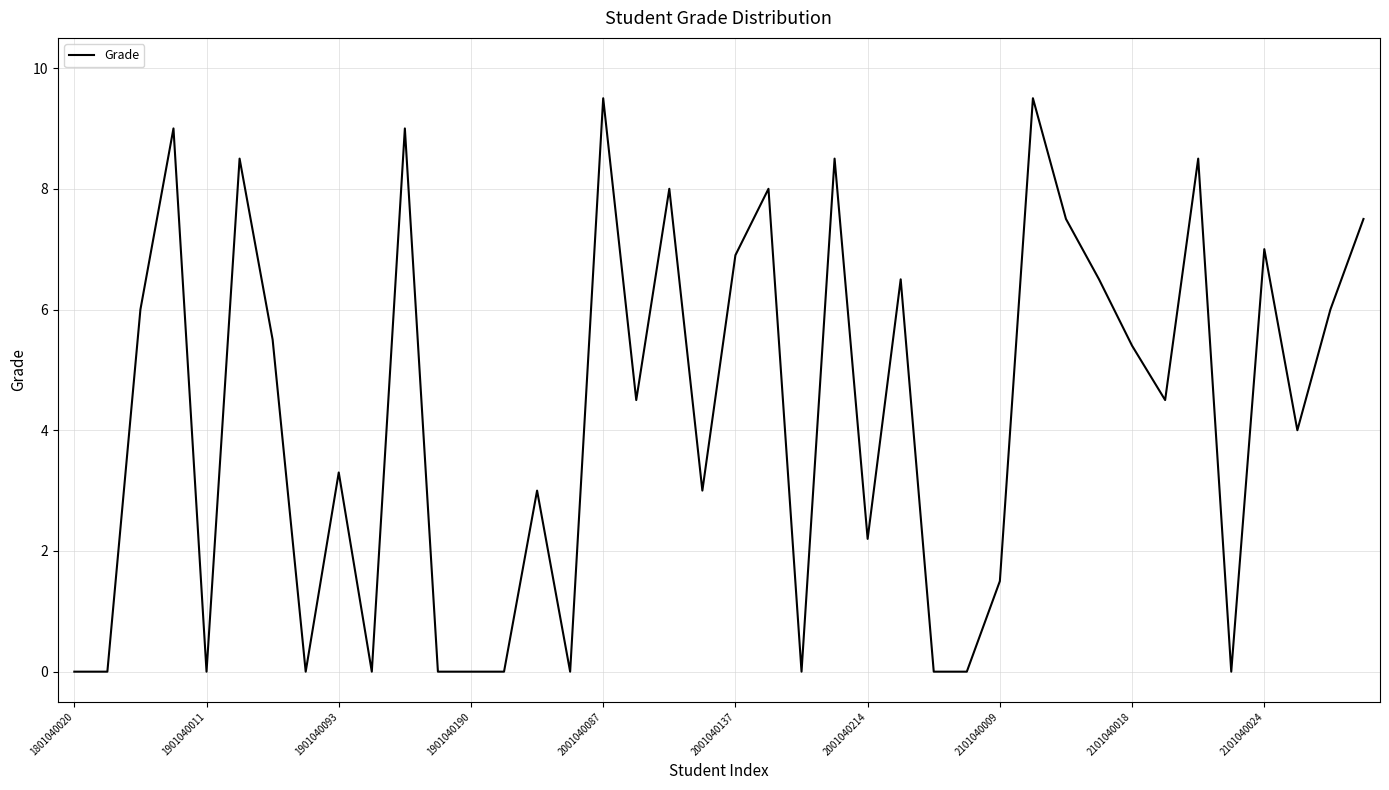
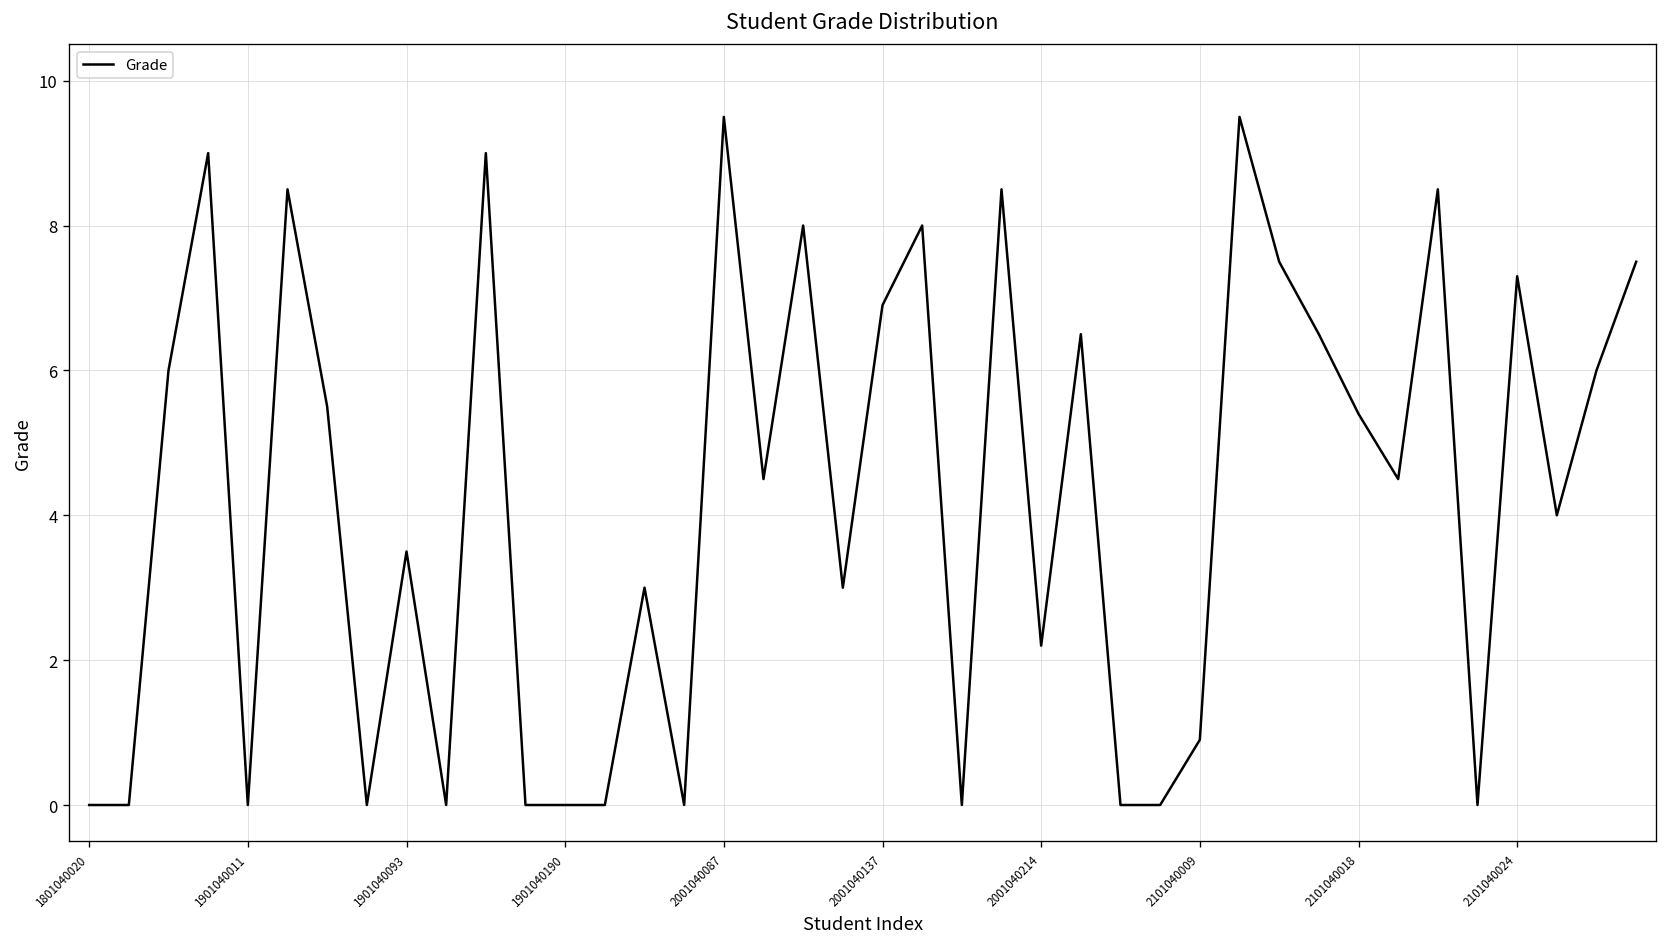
  {
    "1801040020": 0.0,
    "1901040011": 0.0,
-   "1901040093": 3.3,
+   "1901040093": 3.5,
    "1901040190": 0.0,
    "2001040087": 9.5,
    "2001040137": 6.9,
    "2001040214": 2.2,
-   "2101040009": 1.5,
+   "2101040009": 0.9,
    "2101040018": 5.4,
-   "2101040024": 7.0
+   "2101040024": 7.3
  }
